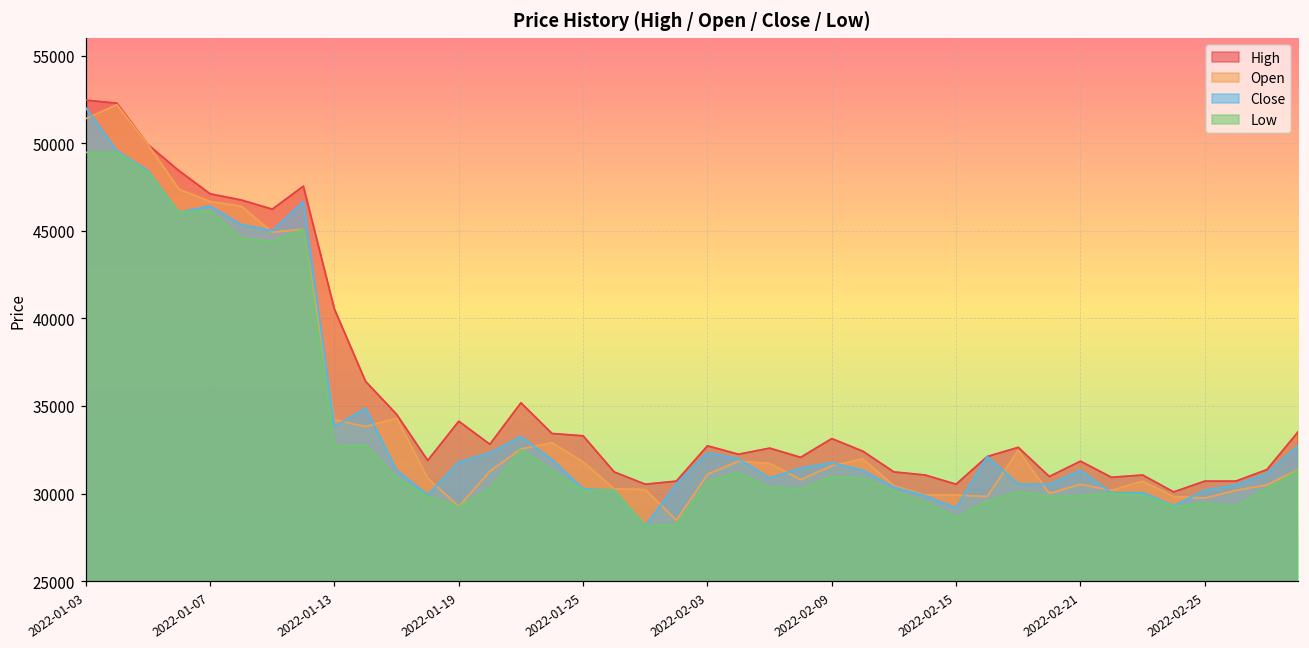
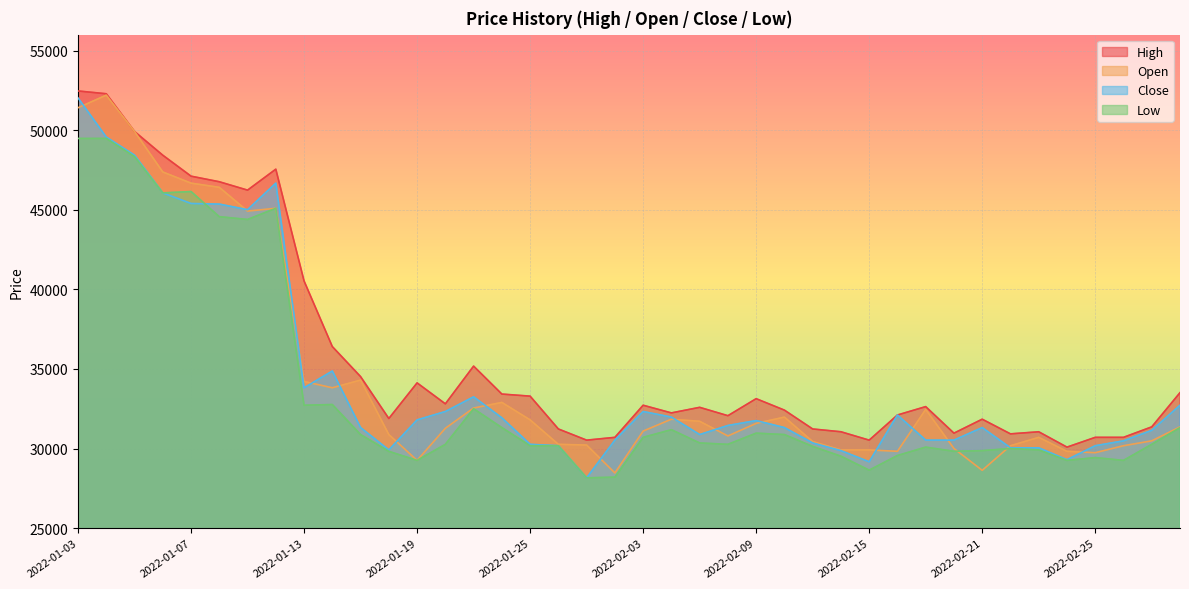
  {
    "High": {
      "2022-01-03": 52500,
      "2022-01-07": 47100,
      "2022-01-13": 40500,
      "2022-01-19": 34100,
      "2022-01-25": 33300,
      "2022-02-03": 32700,
      "2022-02-09": 33100,
      "2022-02-15": 30500,
      "2022-02-21": 31800,
      "2022-02-25": 30700
    },
    "Open": {
      "2022-01-03": 51400,
      "2022-01-07": 46700,
      "2022-01-13": 34200,
      "2022-01-25": 31800,
      "2022-02-03": 31100,
      "2022-02-09": 31600,
      "2022-02-15": 29900,
-     "2022-02-21": 30500,
+     "2022-02-21": 28600,
      "2022-02-25": 29700
    },
    "Close": {
      "2022-01-03": 52000,
-     "2022-01-07": 46400,
+     "2022-01-07": 45400,
      "2022-01-13": 33800,
      "2022-01-19": 31800,
      "2022-02-03": 32300,
      "2022-02-09": 31800,
      "2022-02-15": 29200,
      "2022-02-21": 31300,
      "2022-02-25": 30200
    },
    "Low": {
      "2022-01-03": 49500,
      "2022-01-07": 46100,
      "2022-01-13": 32700,
      "2022-02-03": 30700,
      "2022-02-09": 31000,
      "2022-02-15": 28600,
      "2022-02-21": 29900,
      "2022-02-25": 29400
    }
  }
